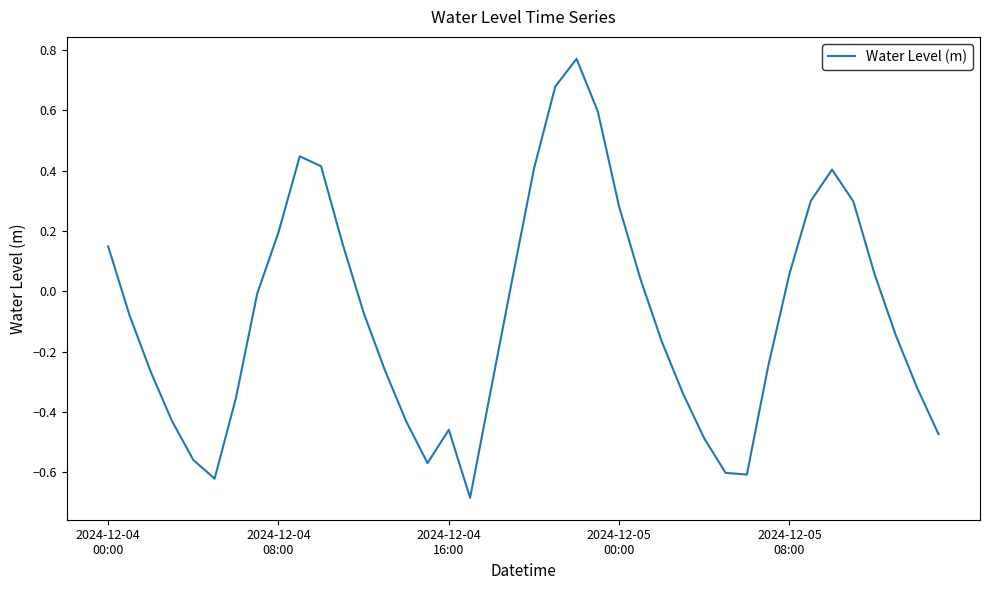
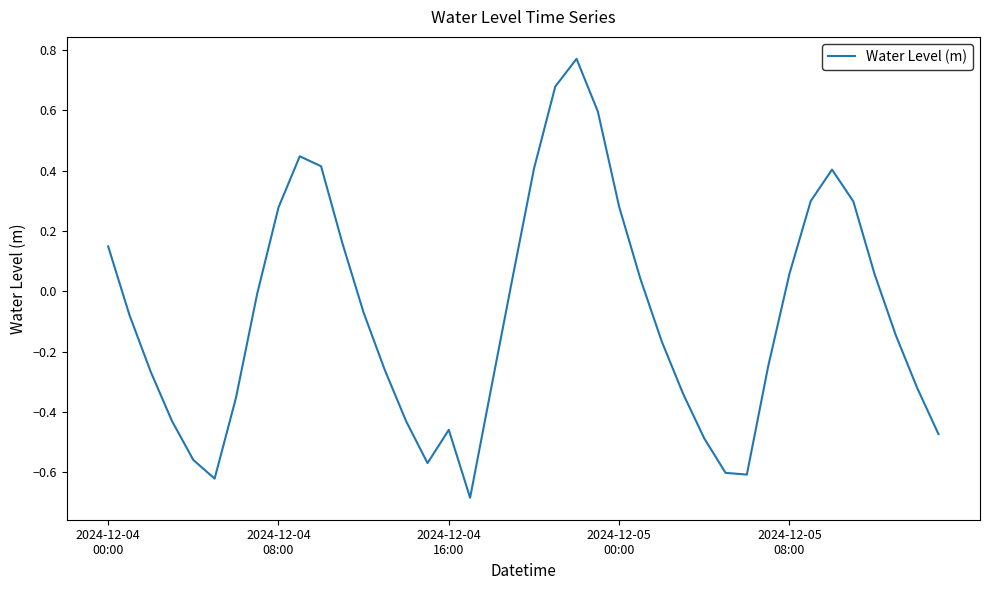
  {
    "2024-12-04 00:00": 0.15,
-   "2024-12-04 08:00": 0.20,
+   "2024-12-04 08:00": 0.28,
    "2024-12-04 16:00": -0.46,
    "2024-12-05 00:00": 0.28,
    "2024-12-05 08:00": 0.06
  }
